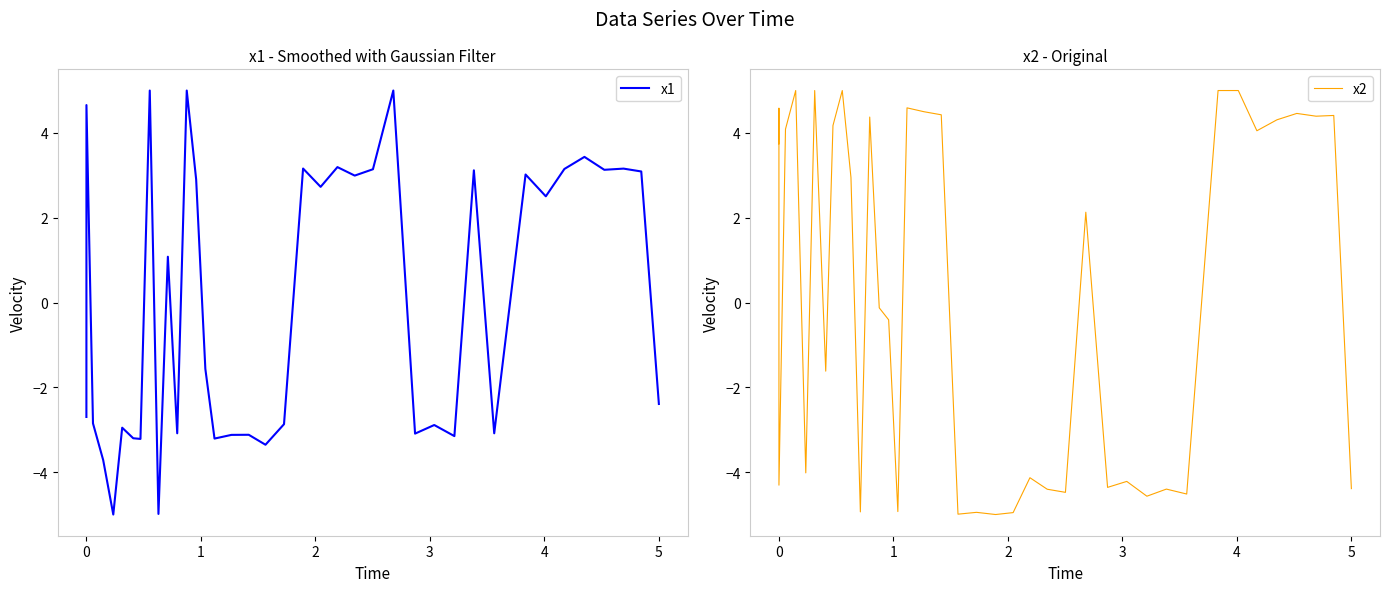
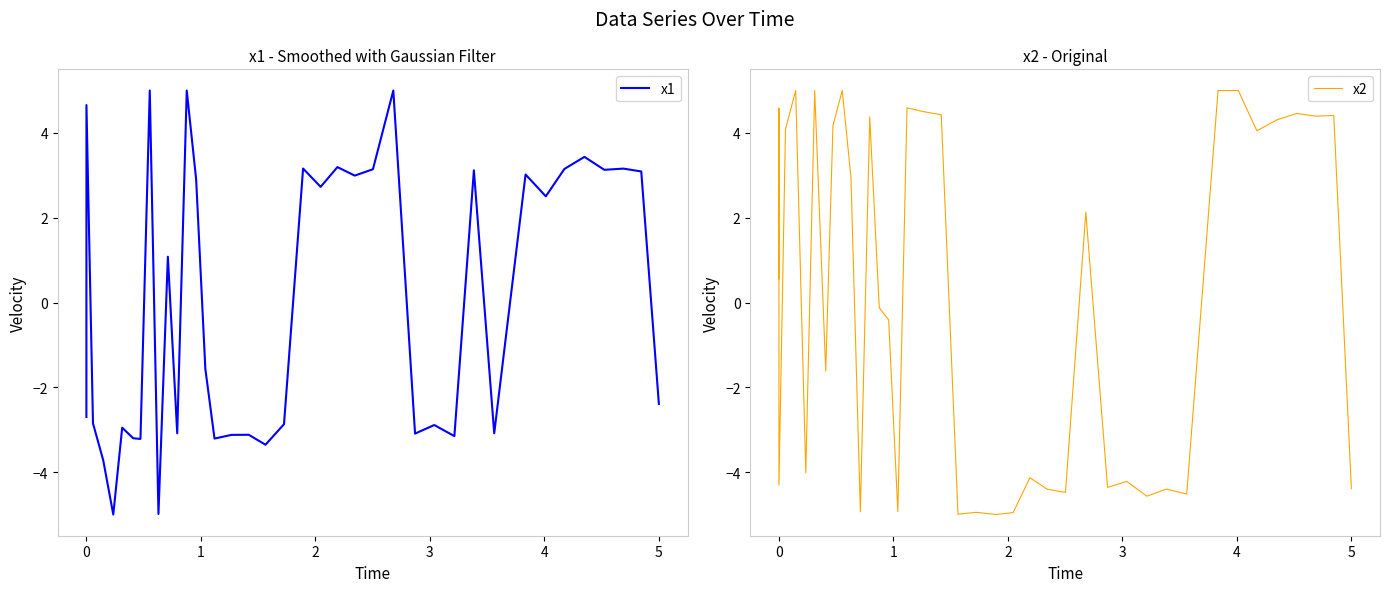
  {
    "x1 - Smoothed with Gaussian Filter": {
      "0": -2.7,
      "5": -2.4
    },
    "x2 - Original": {
-     "0": 3.7,
+     "0": 0.6,
      "5": -4.4
    }
  }
